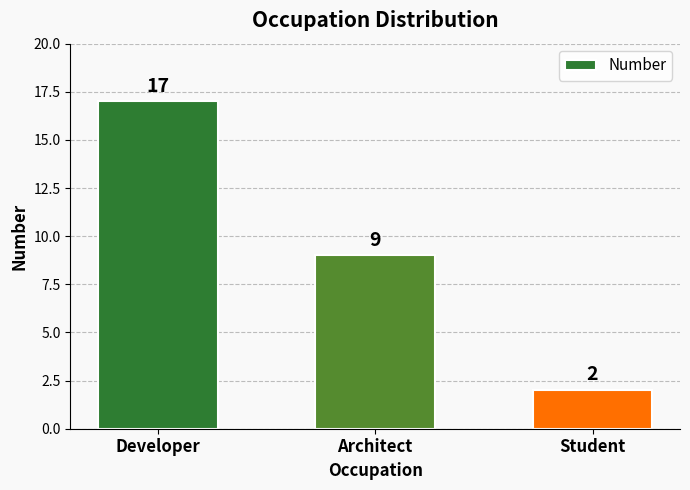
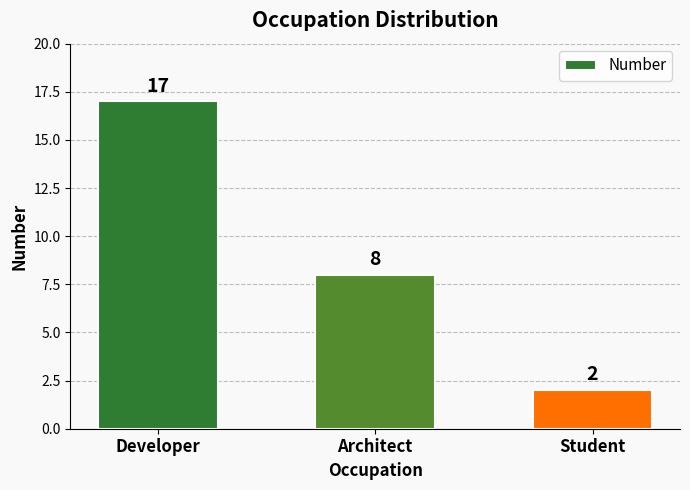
  {
    "Developer": 17,
-   "Architect": 9,
+   "Architect": 8,
    "Student": 2
  }
